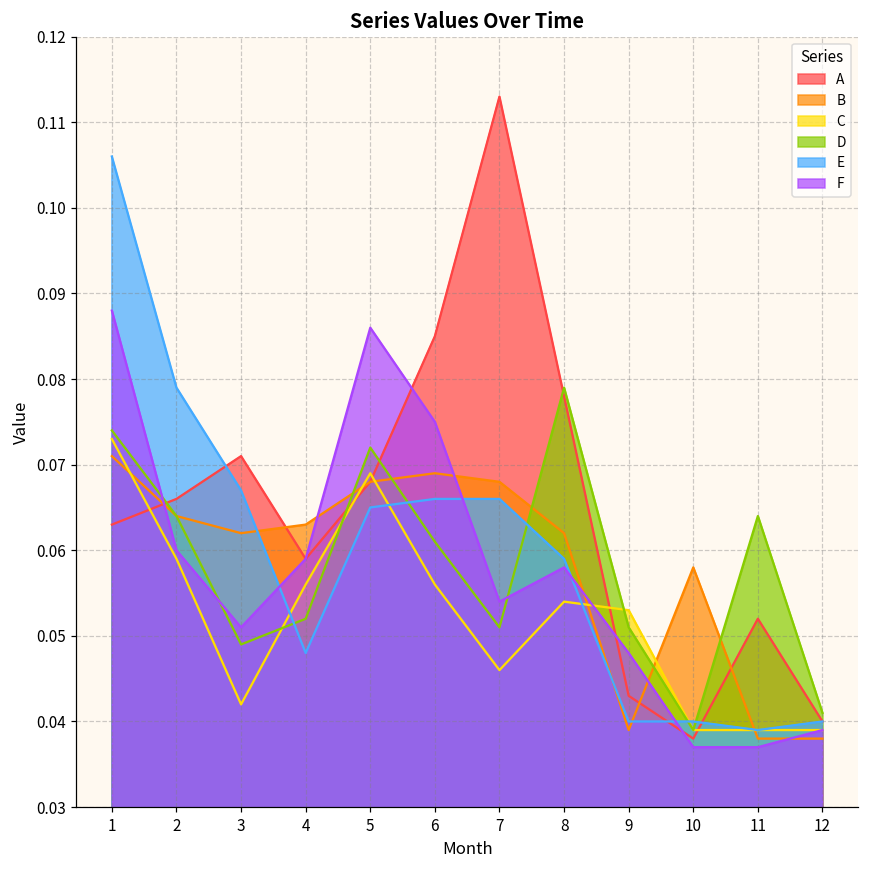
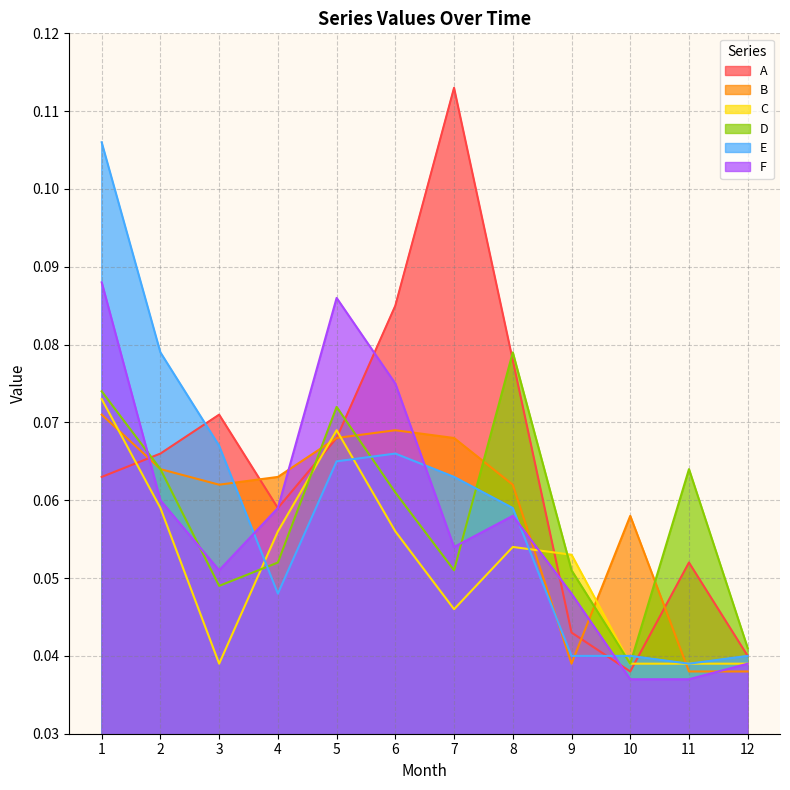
  {
    "A": {
      "1": 0.063,
      "2": 0.066,
      "3": 0.071,
      "6": 0.085,
      "7": 0.113,
      "8": 0.078,
      "9": 0.043,
      "10": 0.038,
      "11": 0.052
    },
    "B": {
      "1": 0.071,
      "3": 0.062,
      "4": 0.063,
      "6": 0.069,
      "7": 0.068,
      "8": 0.062,
      "9": 0.039,
      "10": 0.058,
      "11": 0.038,
      "12": 0.038
    },
    "C": {
      "1": 0.073,
      "2": 0.059,
-     "3": 0.042,
+     "3": 0.039,
      "4": 0.056,
      "5": 0.069,
      "6": 0.056,
      "7": 0.046,
      "8": 0.054,
      "9": 0.053
    },
    "D": {
      "1": 0.074,
      "3": 0.049,
      "4": 0.052,
      "5": 0.072,
      "6": 0.061,
      "7": 0.051,
      "8": 0.079,
      "9": 0.051,
      "11": 0.064,
      "12": 0.041
    },
    "E": {
      "1": 0.106,
      "2": 0.079,
      "3": 0.067,
      "4": 0.048,
      "5": 0.065,
      "6": 0.066,
-     "7": 0.066,
+     "7": 0.063,
      "8": 0.059,
      "9": 0.040,
      "10": 0.040
    },
    "F": {
      "1": 0.088,
      "2": 0.060,
      "3": 0.051,
      "5": 0.086,
      "6": 0.075,
      "7": 0.054,
      "8": 0.058,
      "9": 0.048,
      "10": 0.037,
      "11": 0.037
    }
  }
